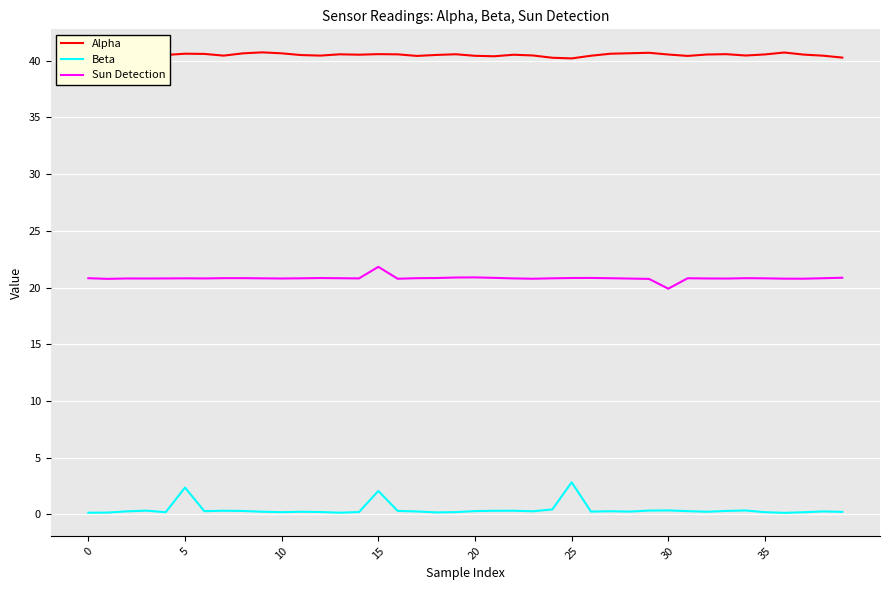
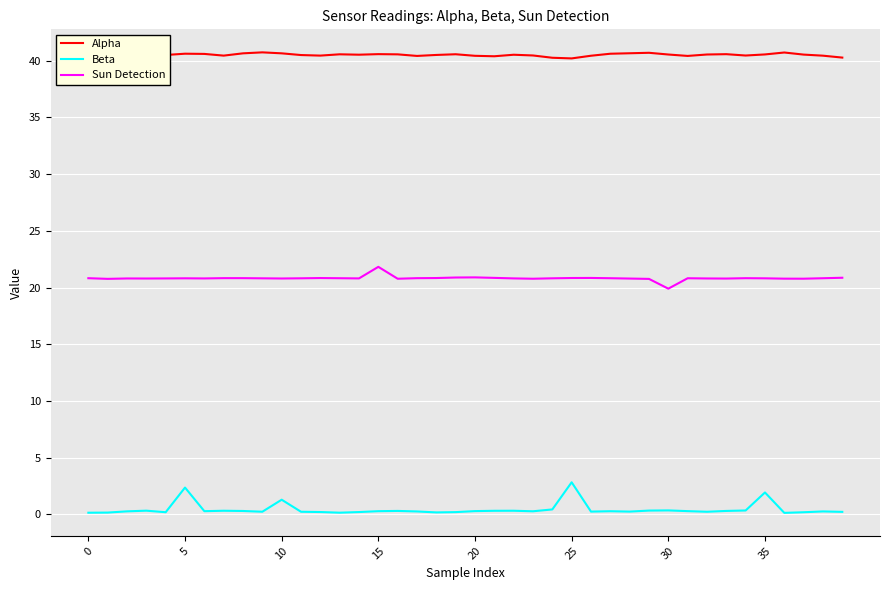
  {
    "Alpha": {
      "5": 40.6,
      "10": 40.6,
      "15": 40.6,
      "20": 40.4,
      "25": 40.2,
      "30": 40.5,
      "35": 40.5
    },
    "Beta": {
      "0": 0.2,
      "5": 2.4,
-     "10": 0.2,
-     "15": 2.1,
+     "10": 1.3,
+     "15": 0.3,
      "20": 0.3,
      "25": 2.8,
      "30": 0.4,
-     "35": 0.2
+     "35": 1.9
    },
    "Sun Detection": {
      "0": 20.8,
      "5": 20.8,
      "10": 20.8,
      "15": 21.8,
      "20": 20.9,
      "25": 20.8,
      "30": 19.9,
      "35": 20.8
    }
  }
